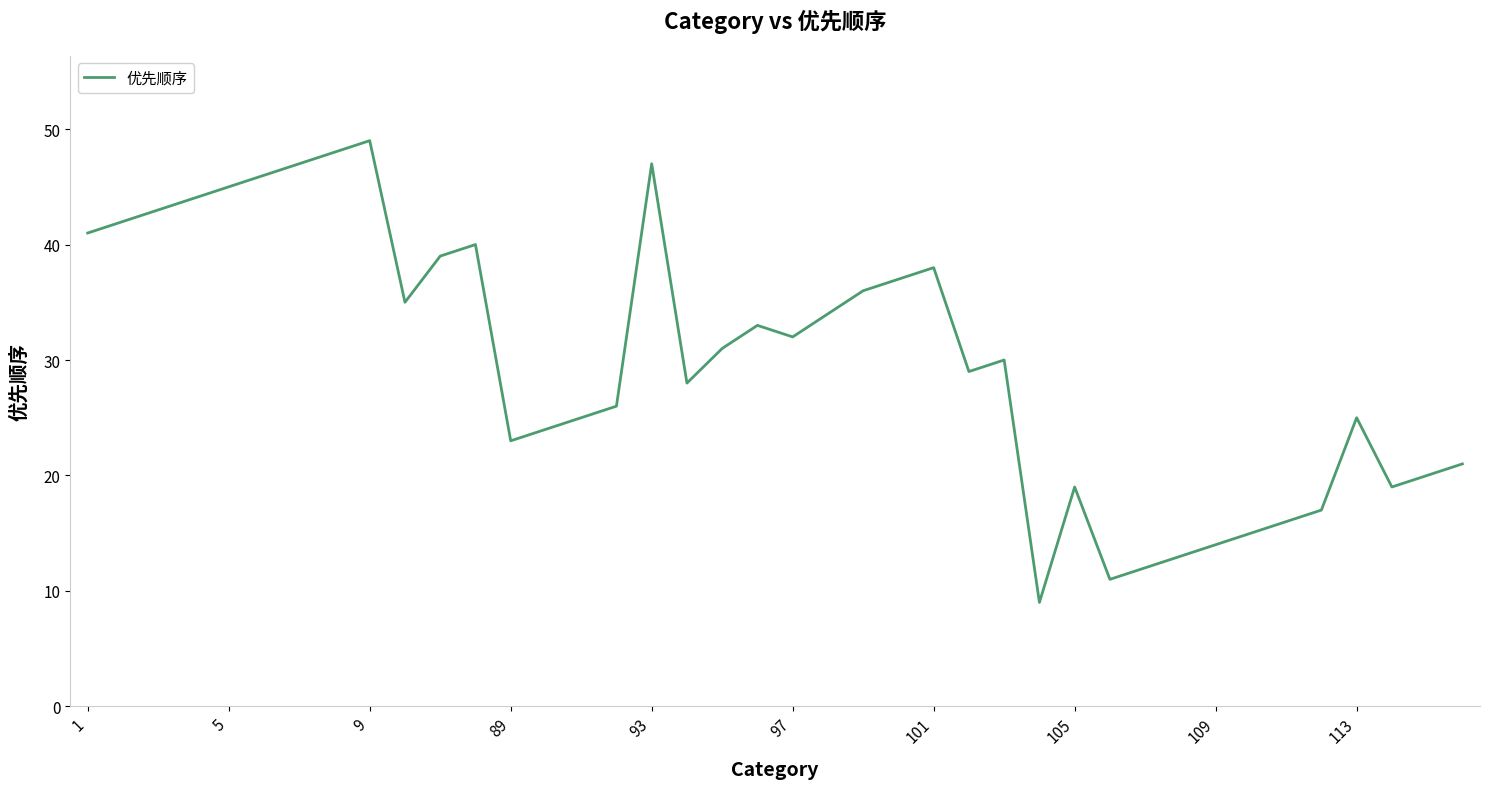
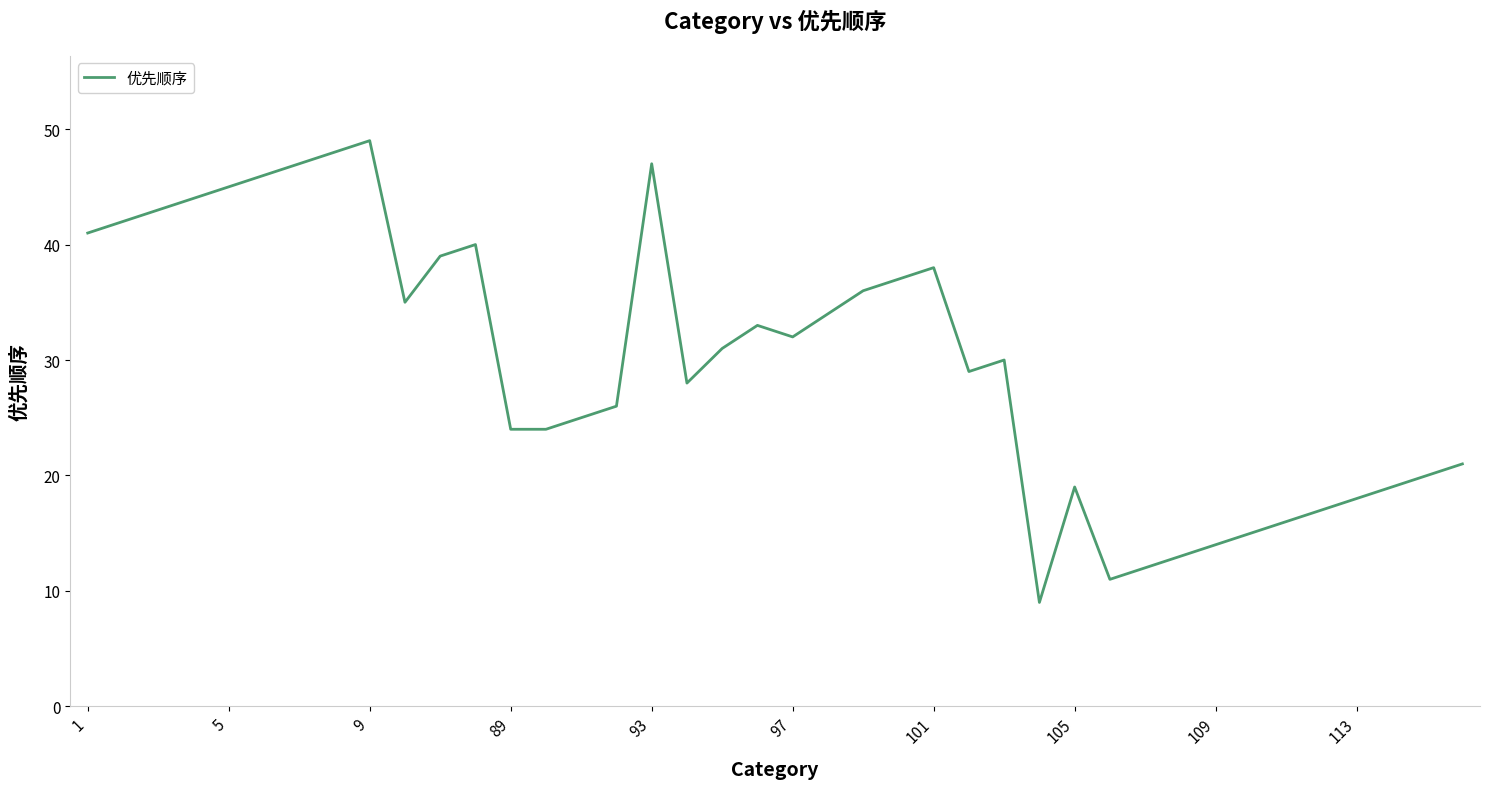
  {
-   "89": 23,
+   "89": 24,
    "93": 47,
    "97": 32,
    "101": 38,
    "105": 19,
    "109": 14,
-   "113": 25
+   "113": 18
  }
